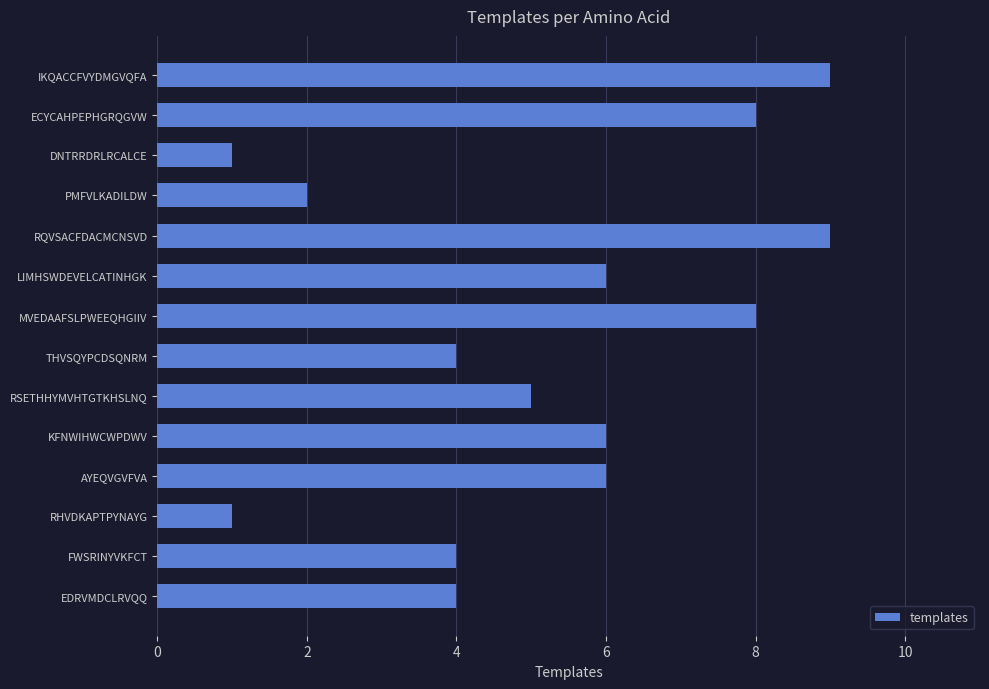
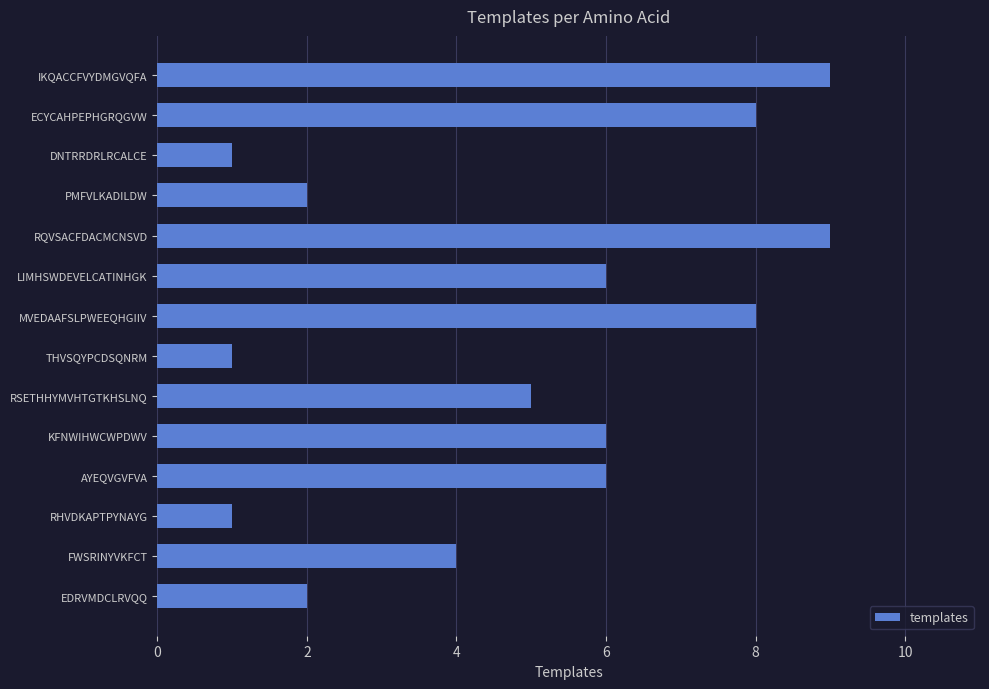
  {
    "IKQACCFVYDMGVQFA": 9,
    "ECYCAHPEPHGRQGVW": 8,
    "DNTRRDRLRCALCE": 1,
    "PMFVLKADILDW": 2,
    "RQVSACFDACMCNSVD": 9,
    "LIMHSWDEVELCATINHGK": 6,
    "MVEDAAFSLPWEEQHGIIV": 8,
-   "THVSQYPCDSQNRM": 4,
+   "THVSQYPCDSQNRM": 1,
    "RSETHHYMVHTGTKHSLNQ": 5,
    "KFNWIHWCWPDWV": 6,
    "AYEQVGVFVA": 6,
    "RHVDKAPTPYNAYG": 1,
    "FWSRINYVKFCT": 4,
-   "EDRVMDCLRVQQ": 4
+   "EDRVMDCLRVQQ": 2
  }
